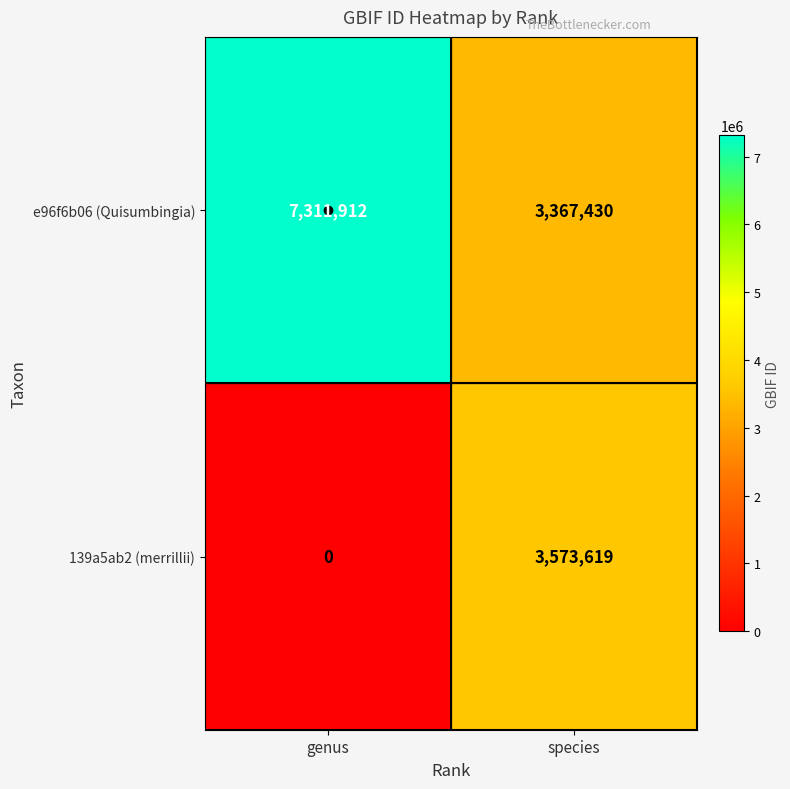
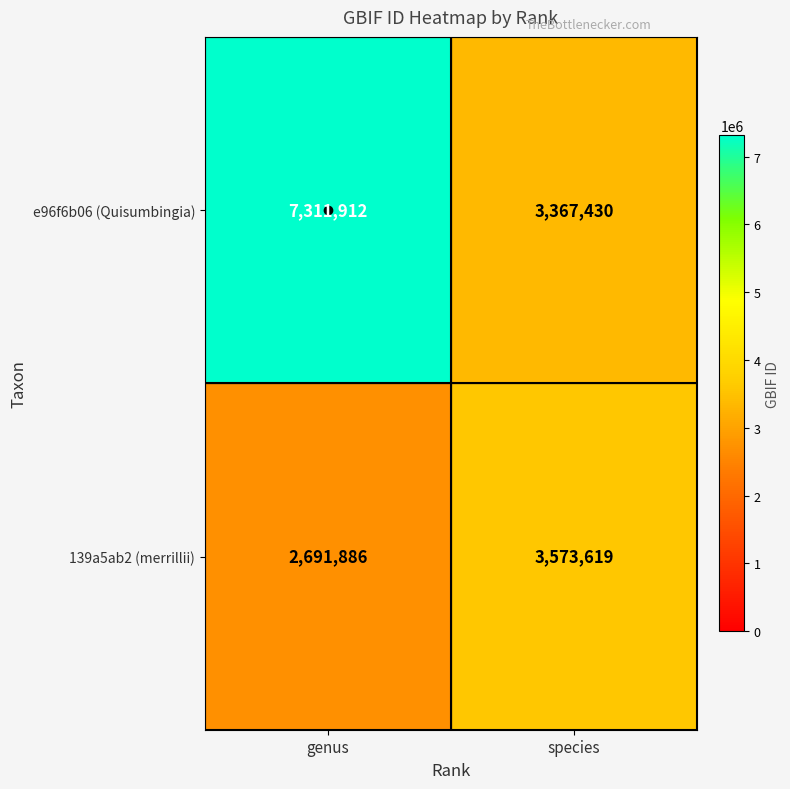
  {
    "e96f6b06 (Quisumbingia)": {
      "species": "3,367,430"
    },
    "139a5ab2 (merrillii)": {
-     "genus": "0",
+     "genus": "2,691,886",
      "species": "3,573,619"
    }
  }
